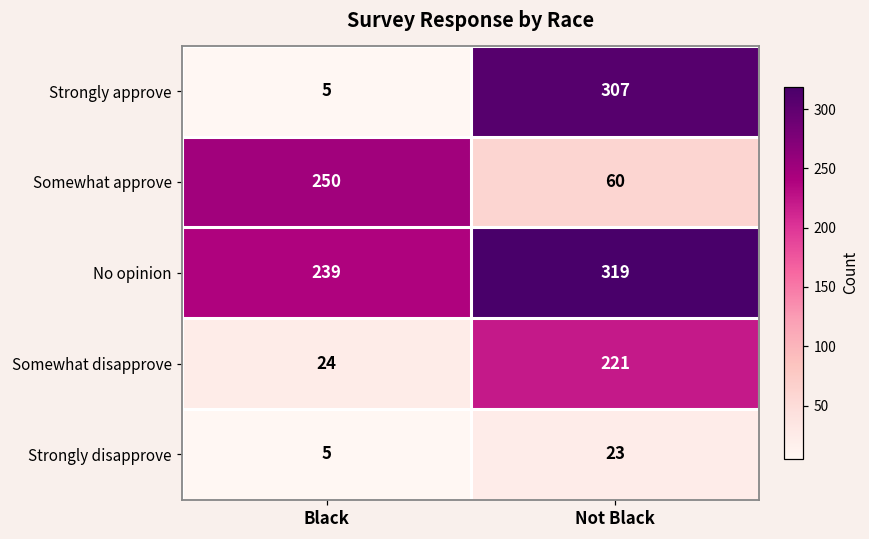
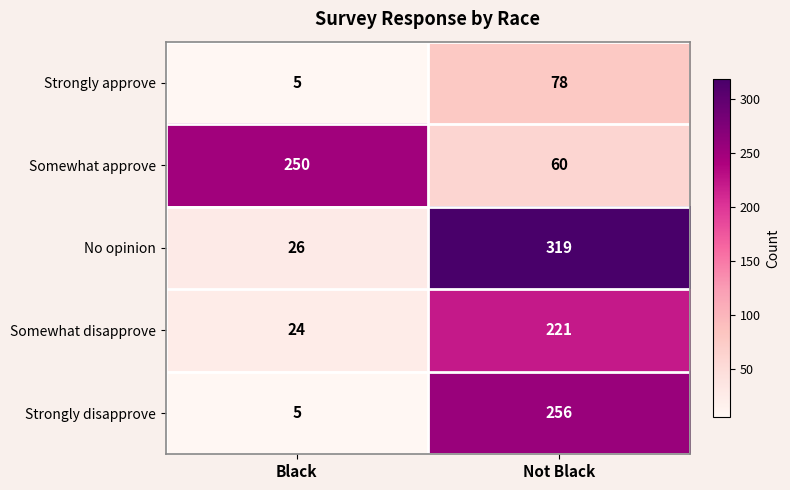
  {
    "Strongly approve": {
      "Black": 5,
-     "Not Black": 307
+     "Not Black": 78
    },
    "Somewhat approve": {
      "Black": 250,
      "Not Black": 60
    },
    "No opinion": {
-     "Black": 239,
+     "Black": 26,
      "Not Black": 319
    },
    "Somewhat disapprove": {
      "Black": 24,
      "Not Black": 221
    },
    "Strongly disapprove": {
      "Black": 5,
-     "Not Black": 23
+     "Not Black": 256
    }
  }
